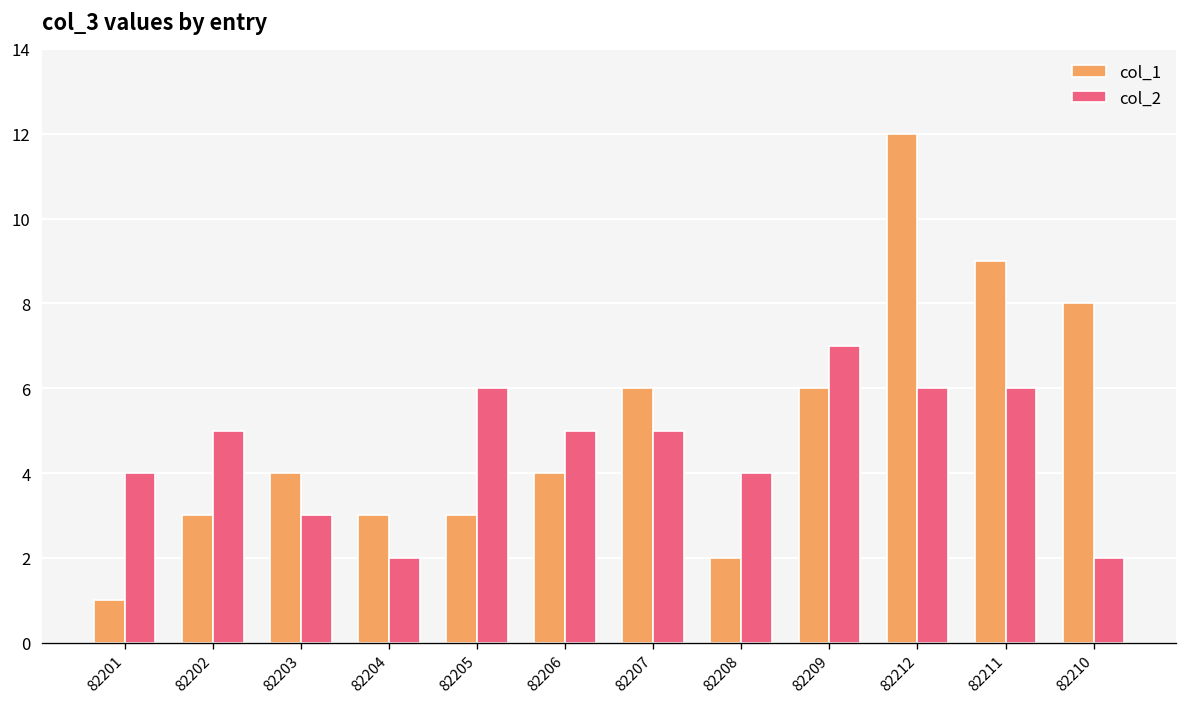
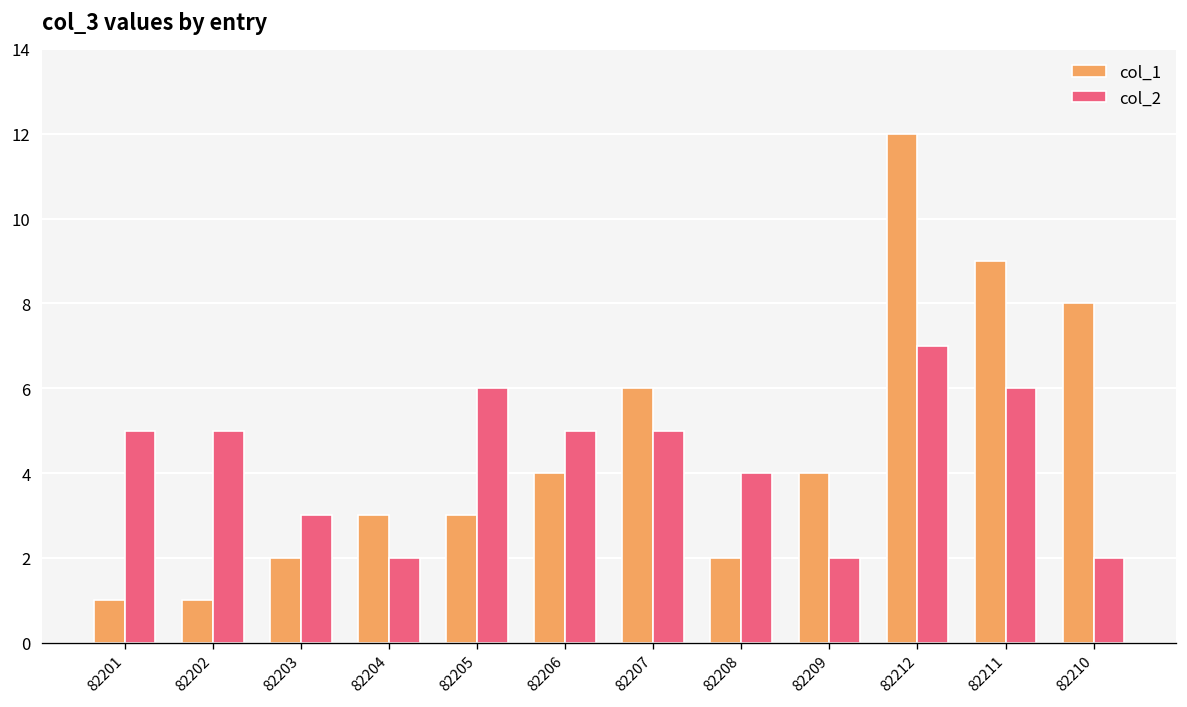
  {
    "col_1": {
      "82201": 1,
-     "82202": 3,
-     "82203": 4,
+     "82202": 1,
+     "82203": 2,
      "82204": 3,
      "82205": 3,
      "82206": 4,
      "82207": 6,
      "82208": 2,
-     "82209": 6,
+     "82209": 4,
      "82212": 12,
      "82211": 9,
      "82210": 8
    },
    "col_2": {
-     "82201": 4,
+     "82201": 5,
      "82202": 5,
      "82203": 3,
      "82204": 2,
      "82205": 6,
      "82206": 5,
      "82207": 5,
      "82208": 4,
-     "82209": 7,
-     "82212": 6,
+     "82209": 2,
+     "82212": 7,
      "82211": 6,
      "82210": 2
    }
  }
